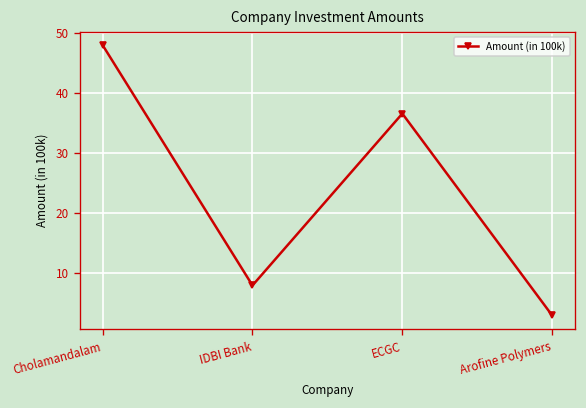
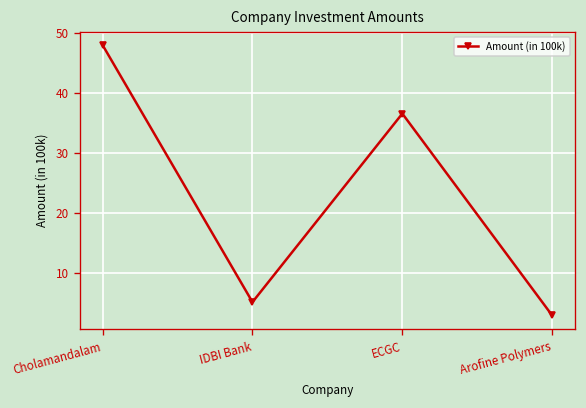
  {
    "Cholamandalam": 48,
-   "IDBI Bank": 8,
+   "IDBI Bank": 5,
    "ECGC": 37,
    "Arofine Polymers": 3
  }
